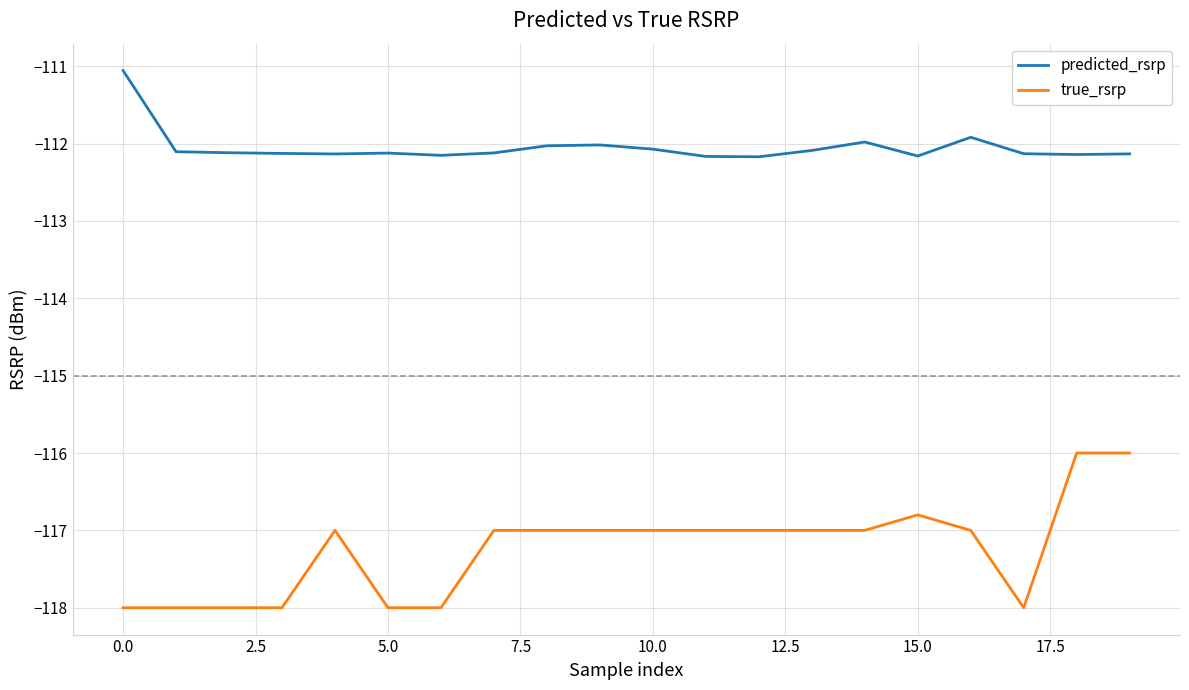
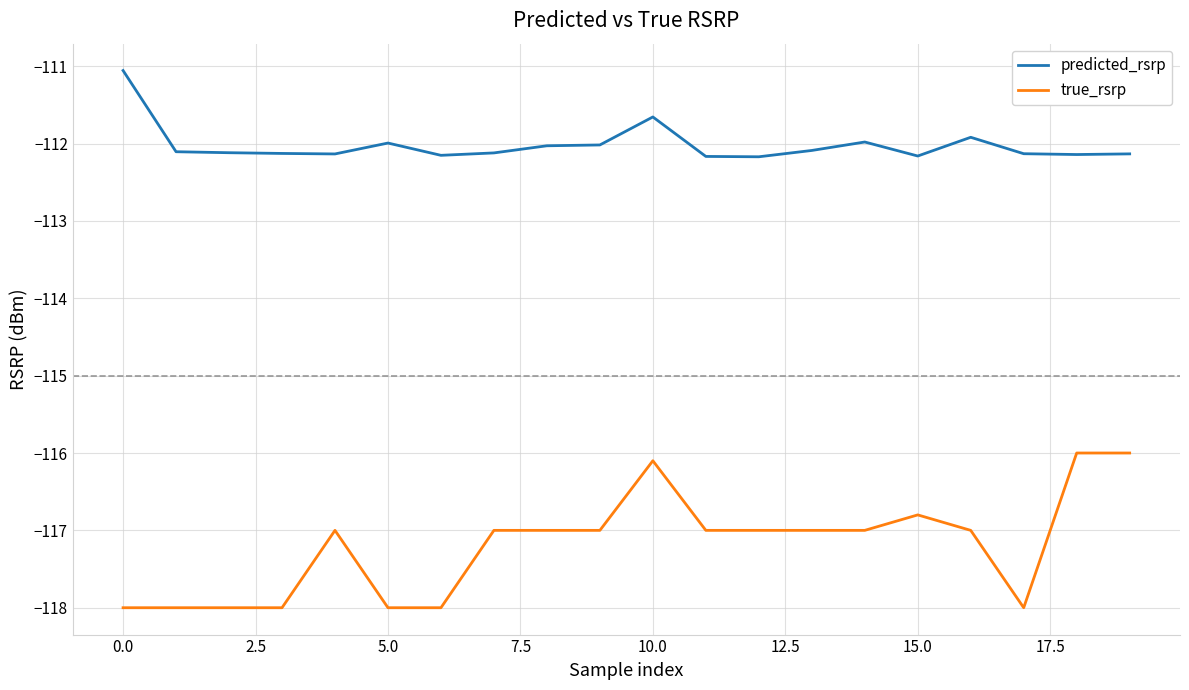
  {
    "predicted_rsrp": {
      "0.0": -111.1,
-     "5.0": -112.1,
-     "10.0": -112.1,
+     "5.0": -112.0,
+     "10.0": -111.7,
      "15.0": -112.2
    },
    "true_rsrp": {
      "0.0": -118.0,
      "5.0": -118.0,
-     "10.0": -117.0,
+     "10.0": -116.1,
      "15.0": -116.8
    }
  }
